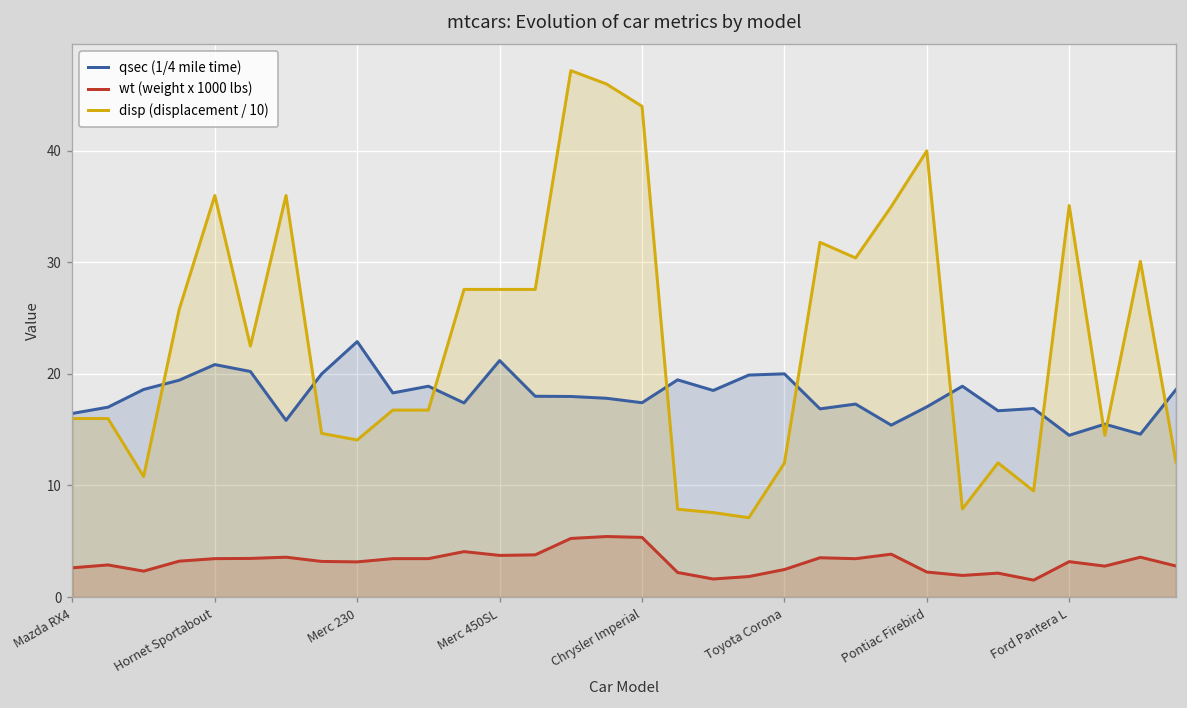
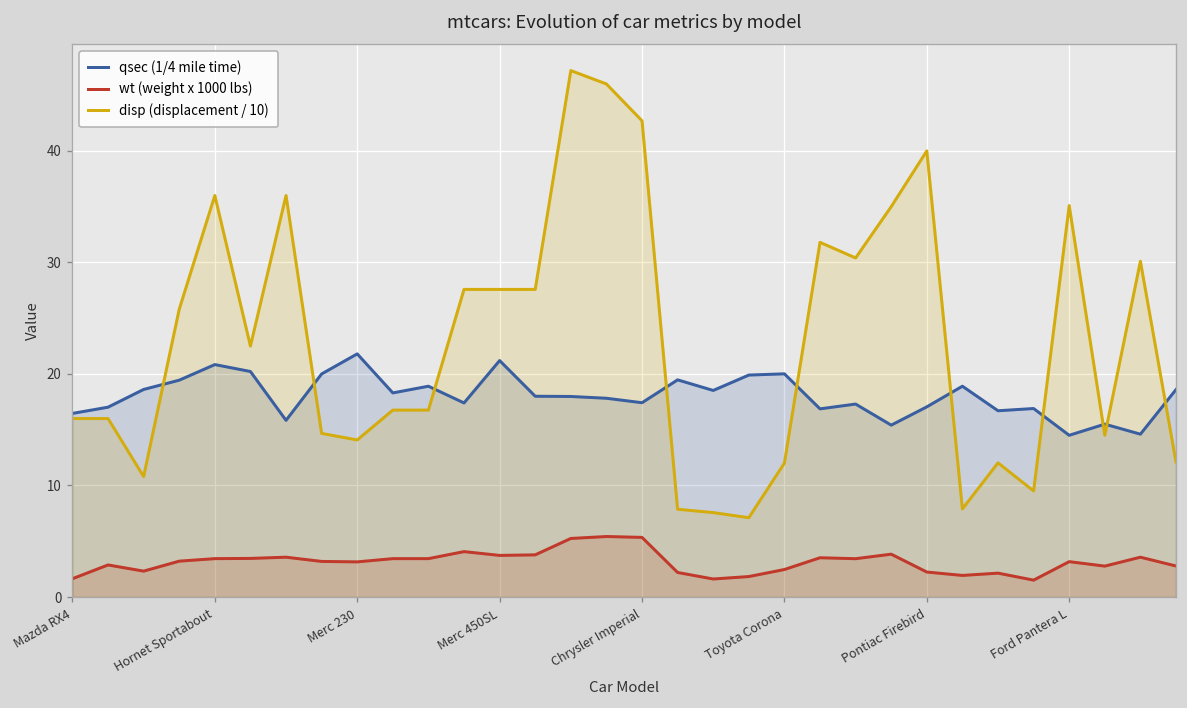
  {
    "qsec (1/4 mile time)": {
      "Mazda RX4": 16,
      "Hornet Sportabout": 21,
-     "Merc 230": 23,
+     "Merc 230": 22,
      "Merc 450SL": 21,
      "Chrysler Imperial": 17,
      "Toyota Corona": 20,
      "Pontiac Firebird": 17,
      "Ford Pantera L": 15
    },
    "wt (weight x 1000 lbs)": {
-     "Mazda RX4": 3,
+     "Mazda RX4": 2,
      "Hornet Sportabout": 3,
      "Merc 230": 3,
      "Merc 450SL": 4,
      "Chrysler Imperial": 5,
      "Toyota Corona": 2,
      "Pontiac Firebird": 2,
      "Ford Pantera L": 3
    },
    "disp (displacement / 10)": {
      "Mazda RX4": 16,
      "Hornet Sportabout": 36,
      "Merc 230": 14,
      "Merc 450SL": 28,
-     "Chrysler Imperial": 44,
+     "Chrysler Imperial": 43,
      "Toyota Corona": 12,
      "Pontiac Firebird": 40,
      "Ford Pantera L": 35
    }
  }
